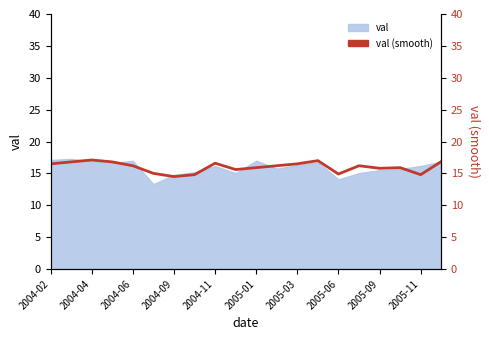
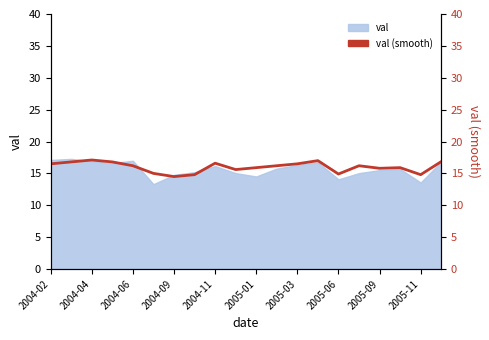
  {
    "val": {
      "2004-02": 17,
      "2004-04": 17,
      "2004-06": 17,
      "2004-09": 15,
      "2004-11": 16,
-     "2005-01": 17,
+     "2005-01": 15,
      "2005-03": 16,
      "2005-06": 14,
      "2005-09": 16,
-     "2005-11": 16
+     "2005-11": 14
    },
    "val (smooth)": {
      "2004-02": 17,
      "2004-04": 17,
      "2004-06": 16,
      "2004-09": 15,
      "2004-11": 17,
      "2005-01": 16,
      "2005-03": 17,
      "2005-06": 15,
      "2005-09": 16,
      "2005-11": 15
    }
  }
